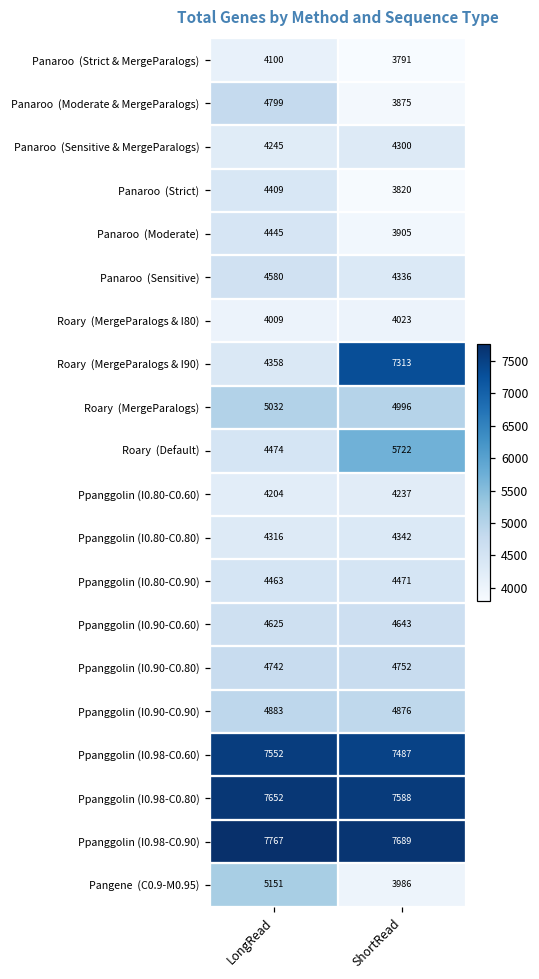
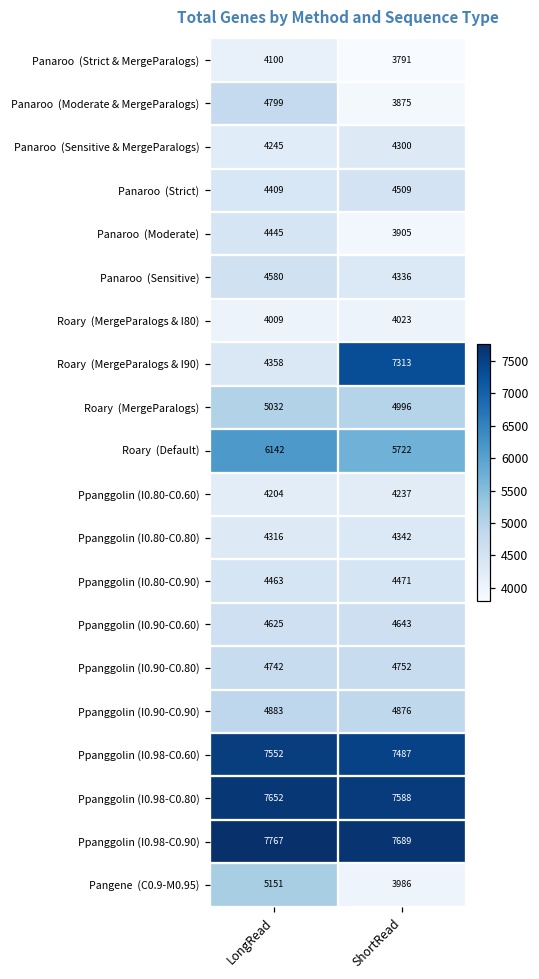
  {
    "Panaroo (Strict & MergeParalogs)": {
      "LongRead": 4100,
      "ShortRead": 3791
    },
    "Panaroo (Moderate & MergeParalogs)": {
      "LongRead": 4799,
      "ShortRead": 3875
    },
    "Panaroo (Sensitive & MergeParalogs)": {
      "LongRead": 4245,
      "ShortRead": 4300
    },
    "Panaroo (Strict)": {
      "LongRead": 4409,
-     "ShortRead": 3820
+     "ShortRead": 4509
    },
    "Panaroo (Moderate)": {
      "LongRead": 4445,
      "ShortRead": 3905
    },
    "Panaroo (Sensitive)": {
      "LongRead": 4580,
      "ShortRead": 4336
    },
    "Roary (MergeParalogs & I80)": {
      "LongRead": 4009,
      "ShortRead": 4023
    },
    "Roary (MergeParalogs & I90)": {
      "LongRead": 4358,
      "ShortRead": 7313
    },
    "Roary (MergeParalogs)": {
      "LongRead": 5032,
      "ShortRead": 4996
    },
    "Roary (Default)": {
-     "LongRead": 4474,
+     "LongRead": 6142,
      "ShortRead": 5722
    },
    "Ppanggolin (I0.80-C0.60)": {
      "LongRead": 4204,
      "ShortRead": 4237
    },
    "Ppanggolin (I0.80-C0.80)": {
      "LongRead": 4316,
      "ShortRead": 4342
    },
    "Ppanggolin (I0.80-C0.90)": {
      "LongRead": 4463,
      "ShortRead": 4471
    },
    "Ppanggolin (I0.90-C0.60)": {
      "LongRead": 4625,
      "ShortRead": 4643
    },
    "Ppanggolin (I0.90-C0.80)": {
      "LongRead": 4742,
      "ShortRead": 4752
    },
    "Ppanggolin (I0.90-C0.90)": {
      "LongRead": 4883,
      "ShortRead": 4876
    },
    "Ppanggolin (I0.98-C0.60)": {
      "LongRead": 7552,
      "ShortRead": 7487
    },
    "Ppanggolin (I0.98-C0.80)": {
      "LongRead": 7652,
      "ShortRead": 7588
    },
    "Ppanggolin (I0.98-C0.90)": {
      "LongRead": 7767,
      "ShortRead": 7689
    },
    "Pangene (C0.9-M0.95)": {
      "LongRead": 5151,
      "ShortRead": 3986
    }
  }
